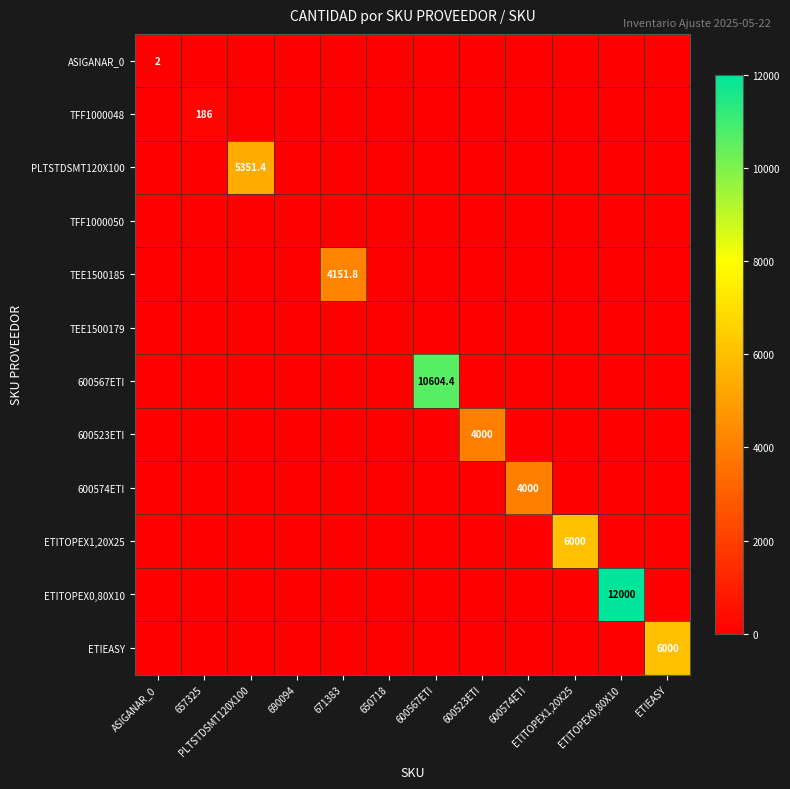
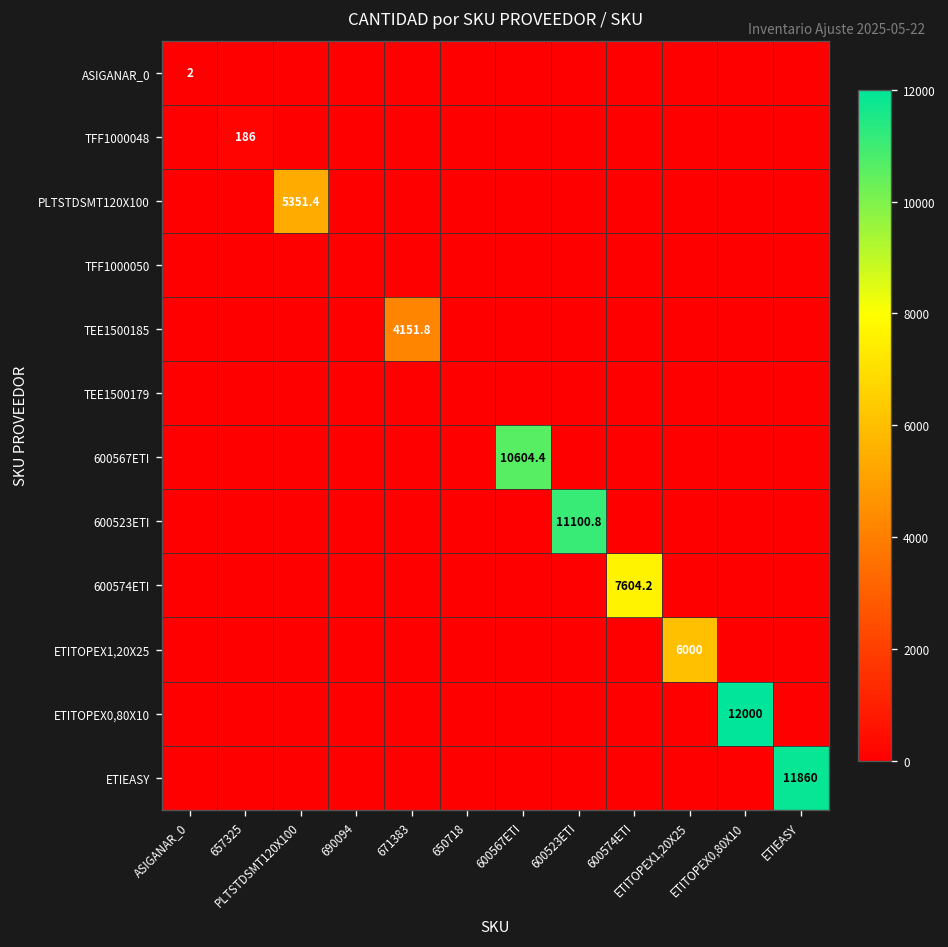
  {
    "ASIGANAR_0": {
      "ASIGANAR_0": 2
    },
    "TFF1000048": {
      "657325": 186
    },
    "PLTSTDSMT120X100": {
      "PLTSTDSMT120X100": 5351.4
    },
    "TEE1500185": {
      "671383": 4151.8
    },
    "600567ETI": {
      "600567ETI": 10604.4
    },
    "600523ETI": {
-     "600523ETI": 4000
+     "600523ETI": 11100.8
    },
    "600574ETI": {
-     "600574ETI": 4000
+     "600574ETI": 7604.2
    },
    "ETITOPEX1,20X25": {
      "ETITOPEX1,20X25": 6000
    },
    "ETITOPEX0,80X10": {
      "ETITOPEX0,80X10": 12000
    },
    "ETIEASY": {
-     "ETIEASY": 6000
+     "ETIEASY": 11860
    }
  }
